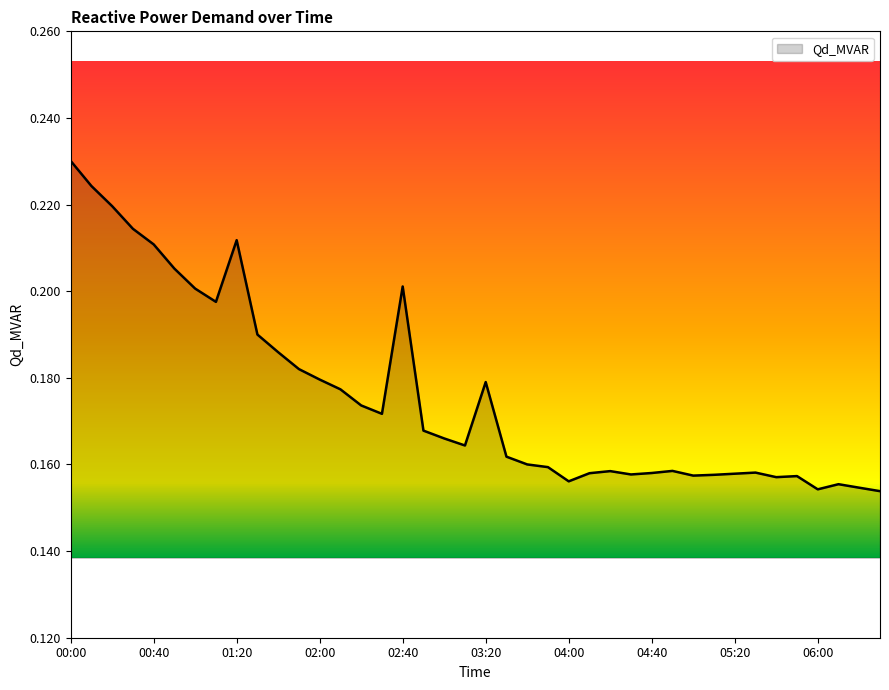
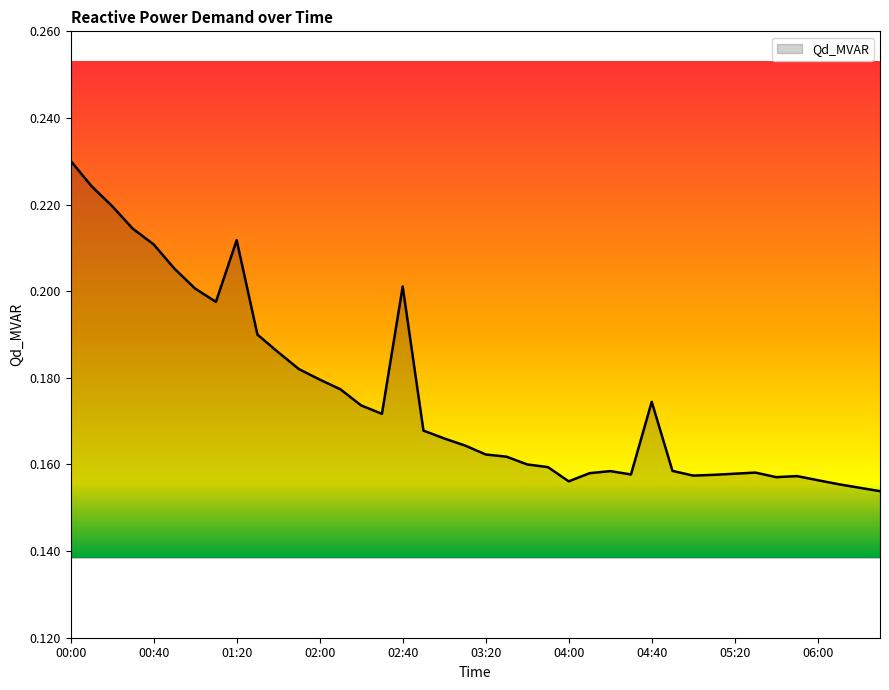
  {
    "00:00": 0.230,
    "00:40": 0.211,
    "01:20": 0.212,
    "02:00": 0.180,
    "02:40": 0.201,
-   "03:20": 0.179,
+   "03:20": 0.162,
    "04:00": 0.156,
-   "04:40": 0.158,
+   "04:40": 0.174,
    "05:20": 0.158,
-   "06:00": 0.154
+   "06:00": 0.156
  }
